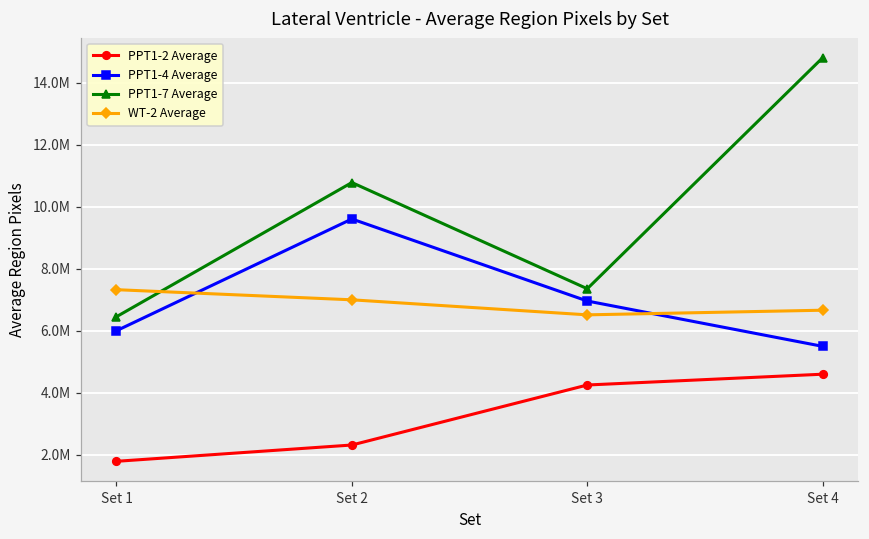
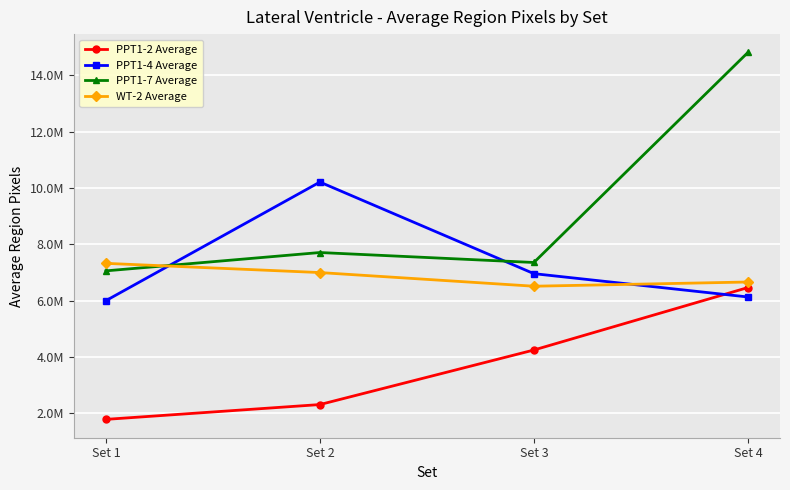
  {
    "PPT1-2 Average": {
      "Set 1": 1800000,
      "Set 2": 2300000,
      "Set 3": 4200000,
-     "Set 4": 4600000
+     "Set 4": 6500000
    },
    "PPT1-4 Average": {
      "Set 1": 6000000,
-     "Set 2": 9600000,
+     "Set 2": 10200000,
      "Set 3": 7000000,
-     "Set 4": 5500000
+     "Set 4": 6100000
    },
    "PPT1-7 Average": {
-     "Set 1": 6500000,
-     "Set 2": 10800000,
+     "Set 1": 7100000,
+     "Set 2": 7700000,
      "Set 3": 7400000,
      "Set 4": 14800000
    },
    "WT-2 Average": {
      "Set 1": 7300000,
      "Set 2": 7000000,
      "Set 3": 6500000,
      "Set 4": 6700000
    }
  }
